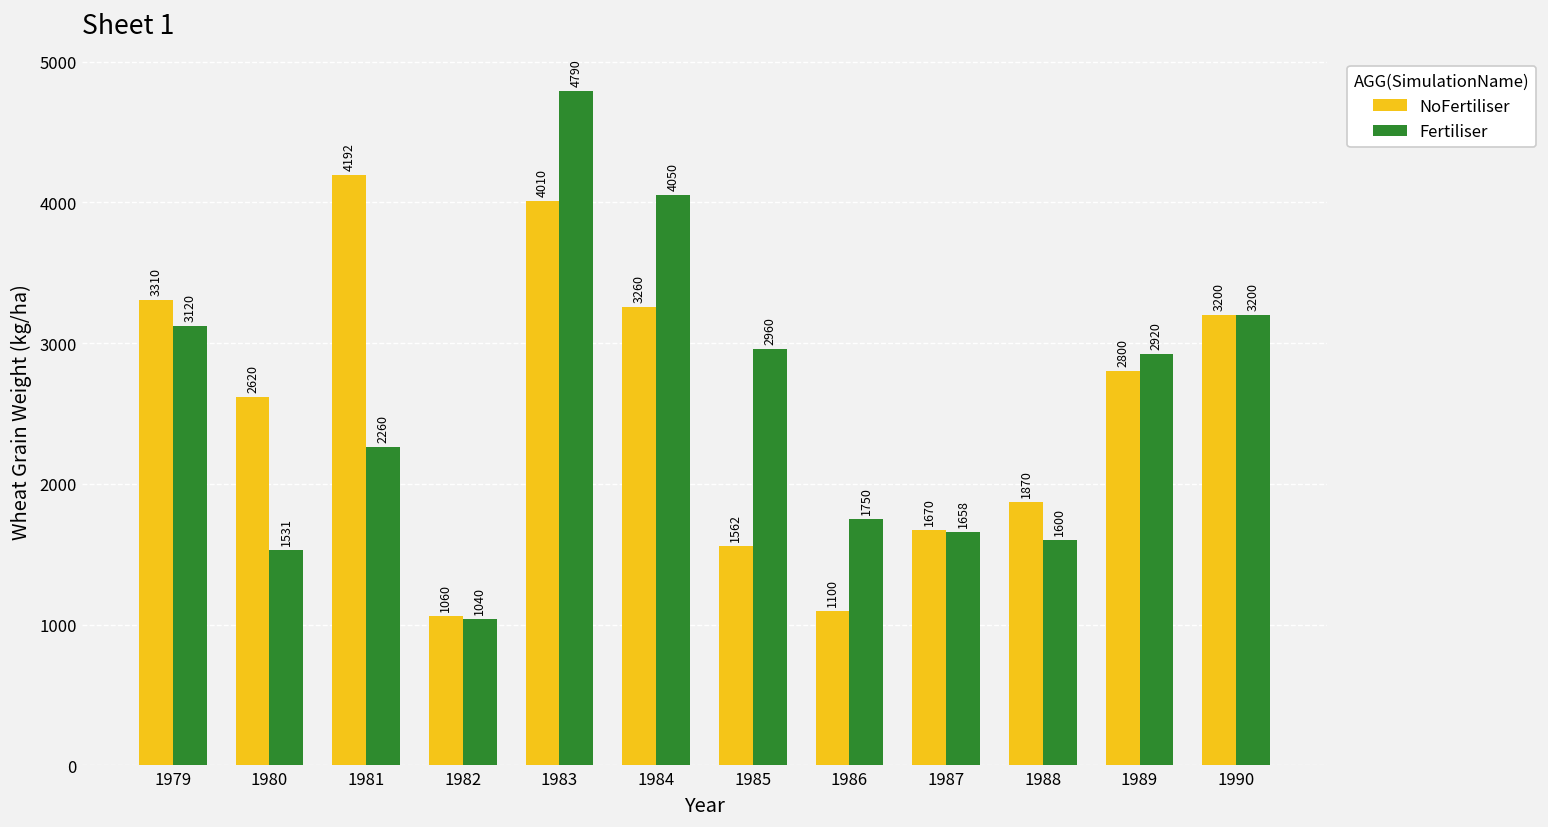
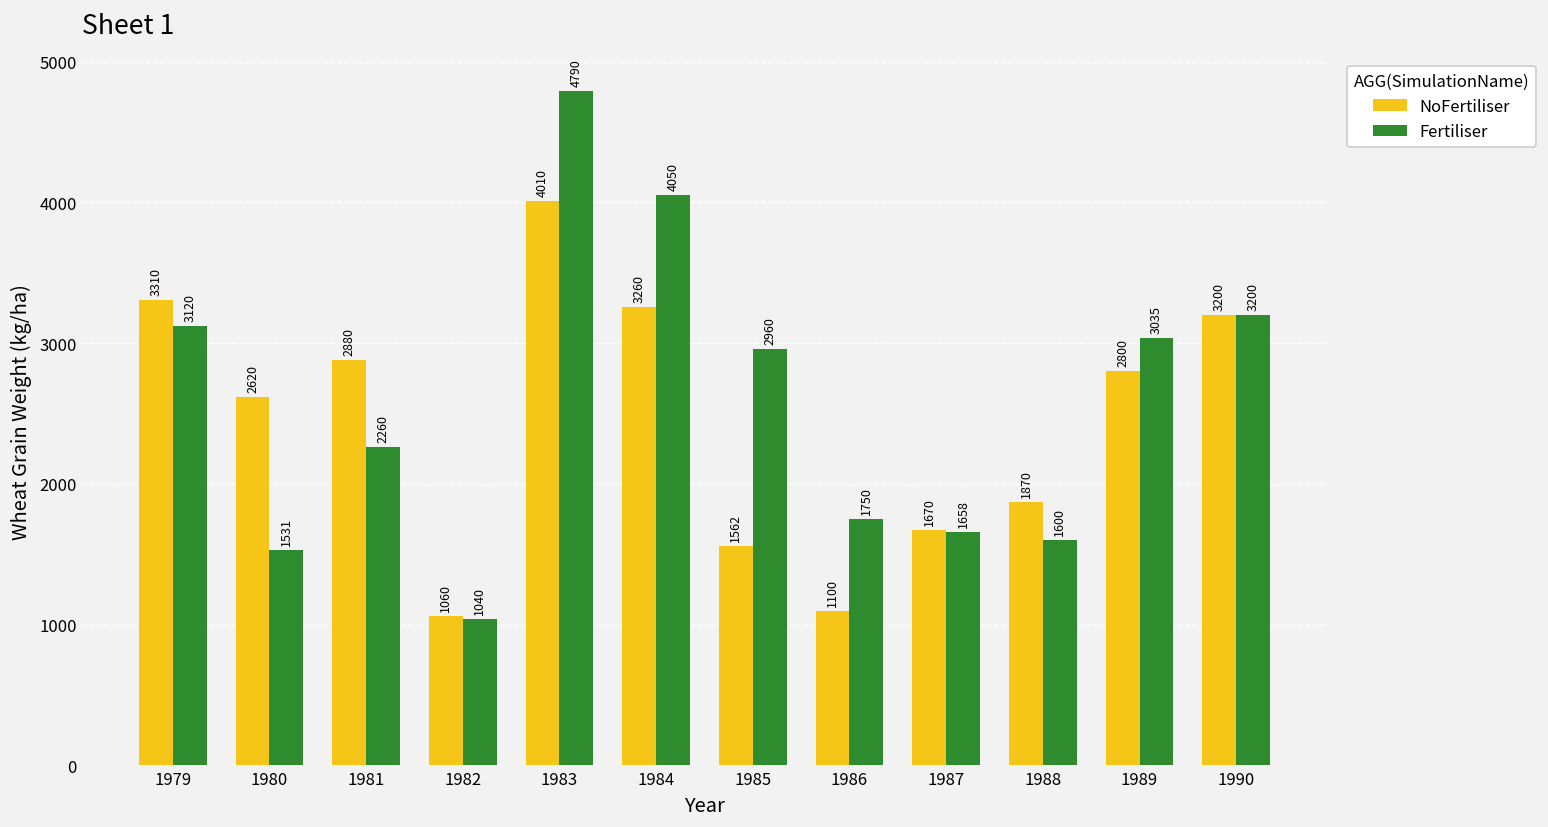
  {
    "NoFertiliser": {
      "1979": 3310,
      "1980": 2620,
-     "1981": 4192,
+     "1981": 2880,
      "1982": 1060,
      "1983": 4010,
      "1984": 3260,
      "1985": 1562,
      "1986": 1100,
      "1987": 1670,
      "1988": 1870,
      "1989": 2800,
      "1990": 3200
    },
    "Fertiliser": {
      "1979": 3120,
      "1980": 1531,
      "1981": 2260,
      "1982": 1040,
      "1983": 4790,
      "1984": 4050,
      "1985": 2960,
      "1986": 1750,
      "1987": 1658,
      "1988": 1600,
-     "1989": 2920,
+     "1989": 3035,
      "1990": 3200
    }
  }
